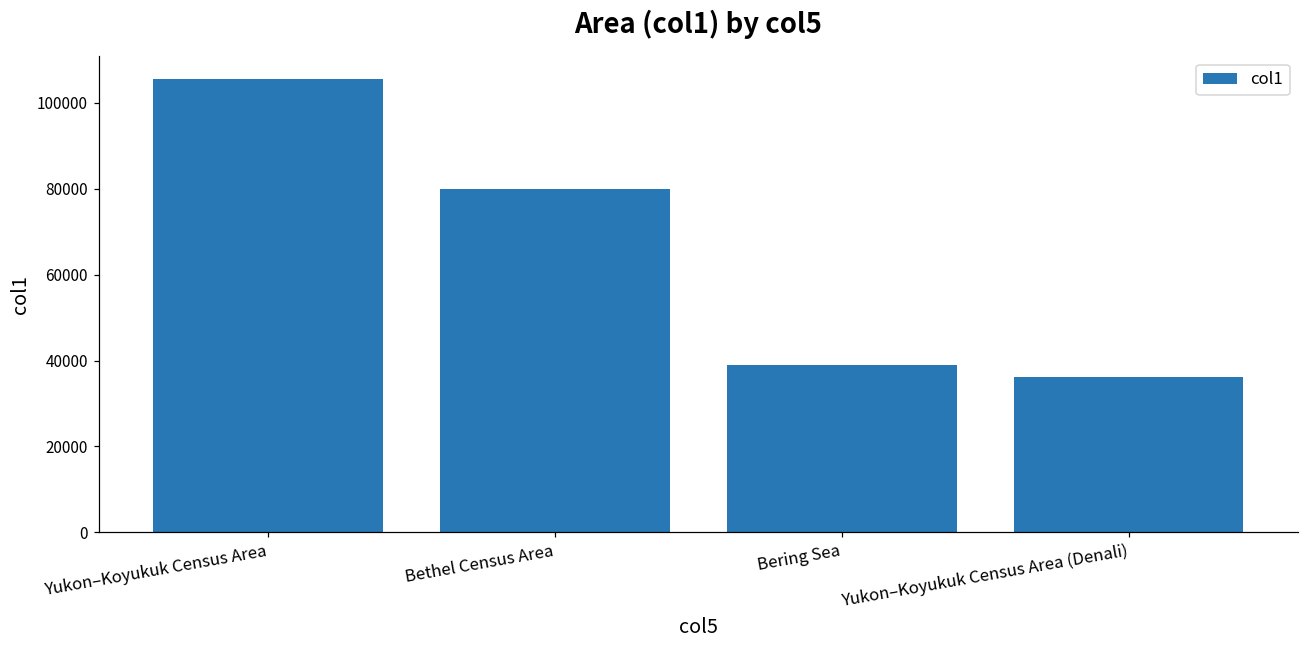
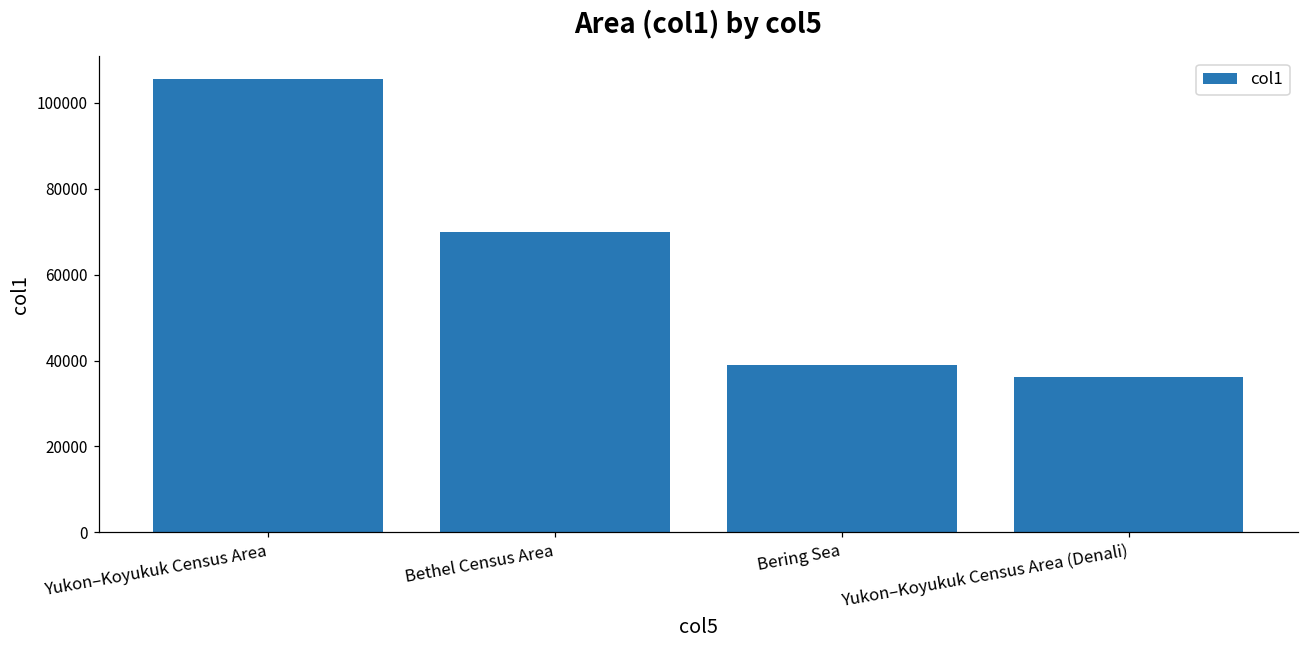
  {
    "Yukon–Koyukuk Census Area": 106000,
-   "Bethel Census Area": 80000,
+   "Bethel Census Area": 70000,
    "Bering Sea": 39000,
    "Yukon–Koyukuk Census Area (Denali)": 36000
  }
